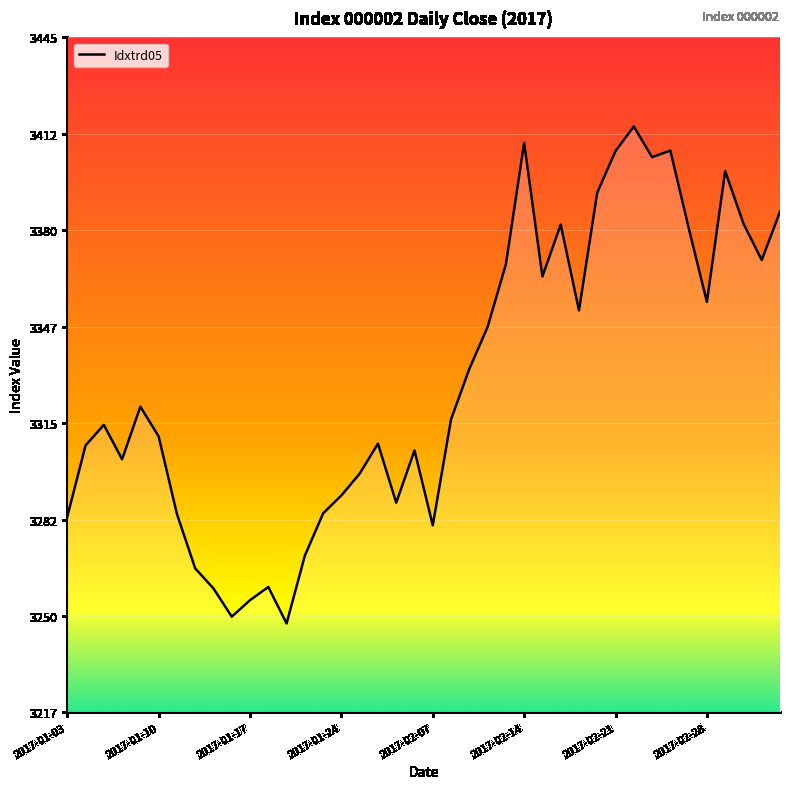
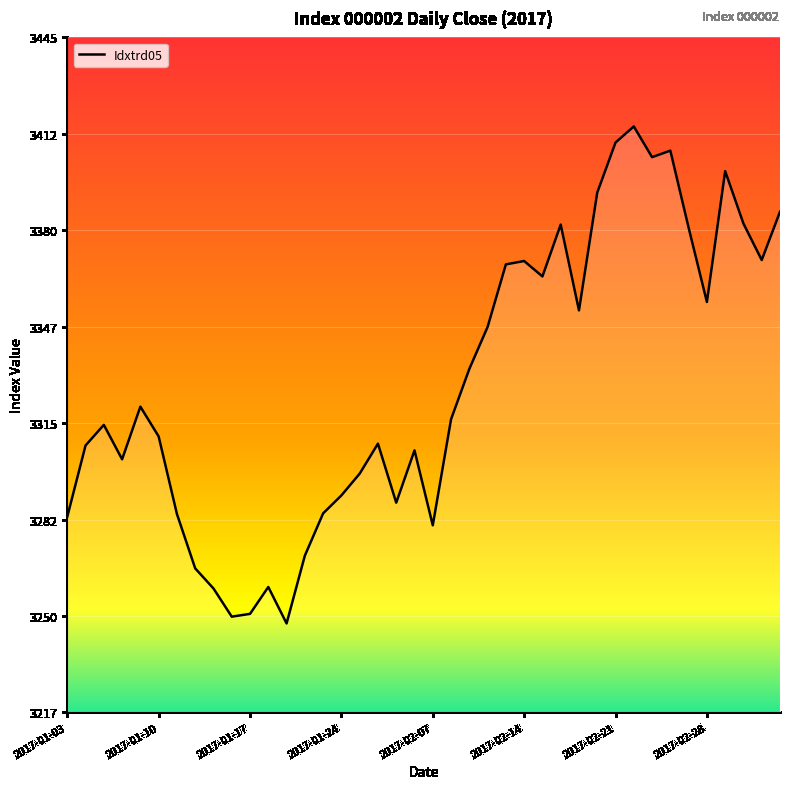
  {
    "2017-01-03": 3283,
    "2017-01-10": 3310,
-   "2017-01-17": 3255,
+   "2017-01-17": 3251,
    "2017-01-24": 3291,
    "2017-02-07": 3281,
-   "2017-02-14": 3409,
-   "2017-02-21": 3407,
+   "2017-02-14": 3370,
+   "2017-02-21": 3410,
    "2017-02-28": 3356
  }
